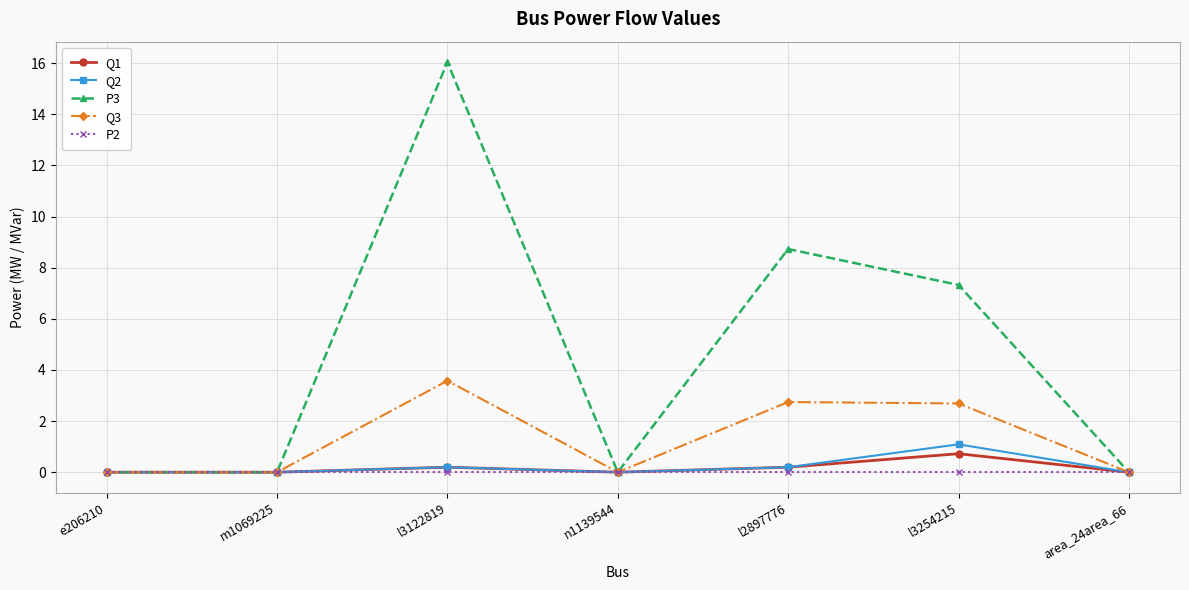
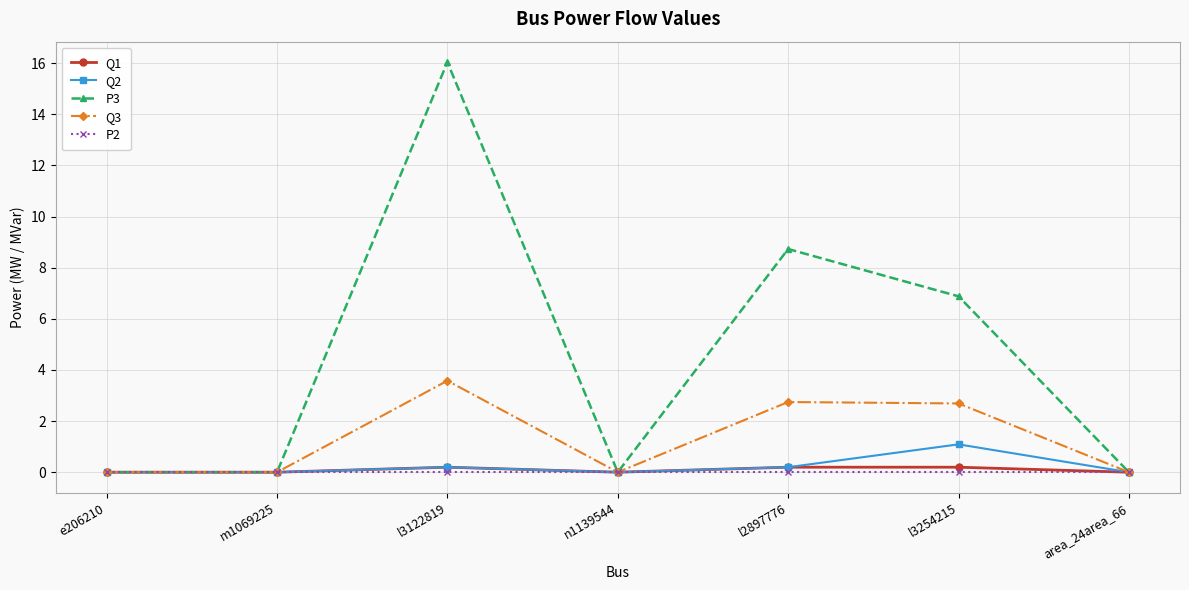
  {
    "Q1": {
-     "l3254215": 0.7
+     "l3254215": 0.2
    },
    "Q2": {
      "l3254215": 1.1
    },
    "P3": {
      "l3122819": 16.0,
      "l2897776": 8.7,
-     "l3254215": 7.3
+     "l3254215": 6.9
    },
    "Q3": {
      "l3122819": 3.6,
      "l2897776": 2.7,
      "l3254215": 2.7
    },
    "P2": {
      "l3122819": 0.0,
      "l2897776": 0.0,
      "l3254215": 0.0
    }
  }
